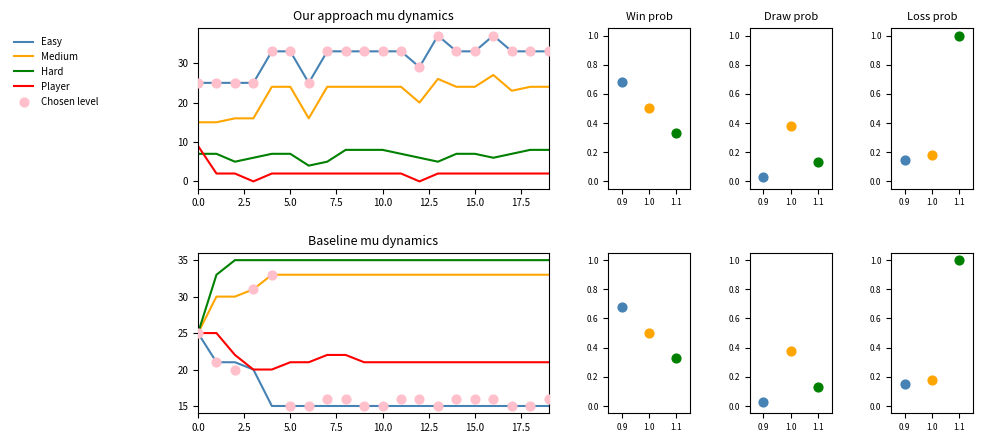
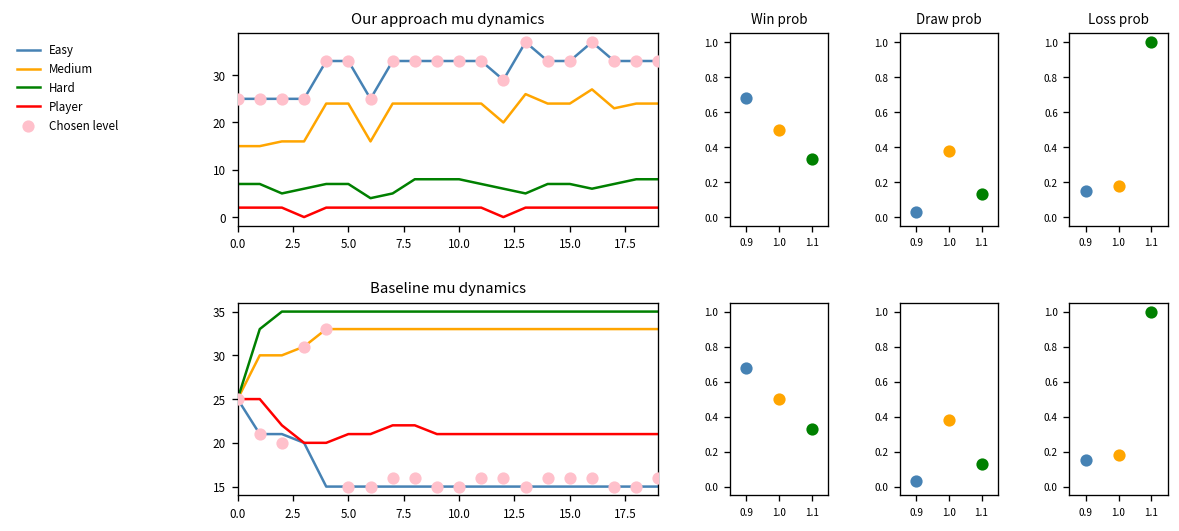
  {
    "Our approach mu dynamics": {
      "Chosen level": {
        "0.0": 25,
        "5.0": 33,
        "10.0": 33,
        "15.0": 33
      },
      "Medium": {
        "0.0": 15,
        "5.0": 24,
        "10.0": 24,
        "15.0": 24
      },
      "Hard": {
        "0.0": 7,
        "5.0": 7,
        "10.0": 8,
        "15.0": 7
      },
      "Player": {
-       "0.0": 9,
+       "0.0": 2,
        "5.0": 2,
        "10.0": 2,
        "15.0": 2
      }
    },
    "Baseline mu dynamics": {
      "Easy": {
        "15.0": 15
      },
      "Medium": {
        "5.0": 33,
        "10.0": 33,
        "15.0": 33
      },
      "Hard": {
        "5.0": 35,
        "10.0": 35,
        "15.0": 35
      },
      "Player": {
        "5.0": 21,
        "10.0": 21,
        "15.0": 21
      }
    }
  }
